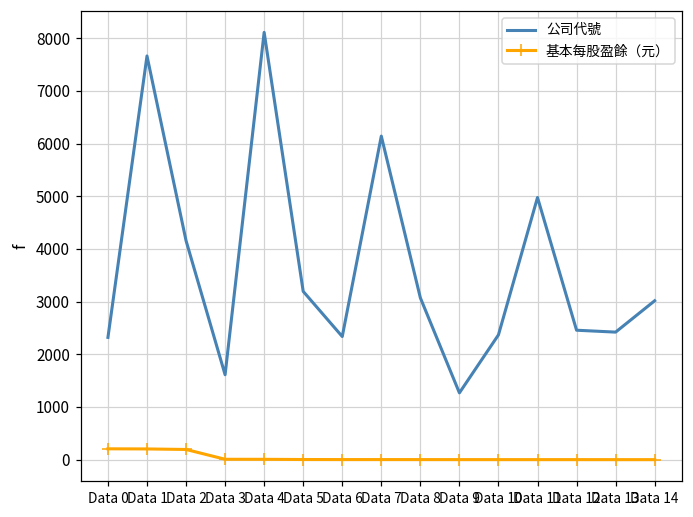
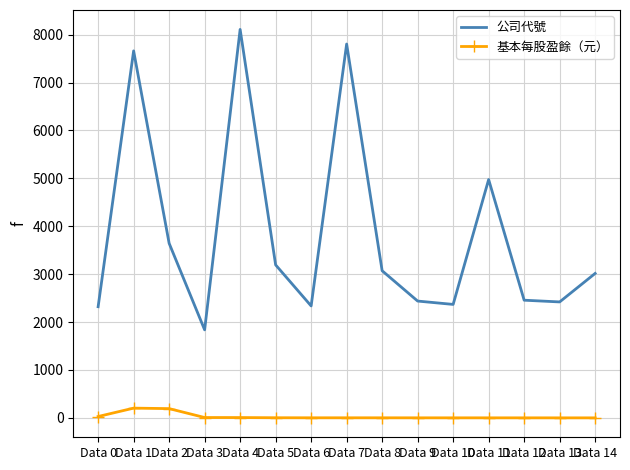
  {
    "公司代號": {
      "Data 0": 2300,
      "Data 1": 7700,
-     "Data 2": 4200,
-     "Data 3": 1600,
+     "Data 2": 3600,
+     "Data 3": 1800,
      "Data 4": 8100,
      "Data 5": 3200,
      "Data 6": 2300,
-     "Data 7": 6100,
+     "Data 7": 7800,
      "Data 8": 3100,
-     "Data 9": 1300
+     "Data 9": 2400
    },
    "基本每股盈餘（元）": {
-     "Data 0": 200,
+     "Data 0": 0,
      "Data 1": 200,
      "Data 2": 200,
      "Data 3": 0,
      "Data 4": 0,
      "Data 5": 0,
      "Data 6": 0,
      "Data 7": 0,
      "Data 8": 0,
      "Data 9": 0
    }
  }
